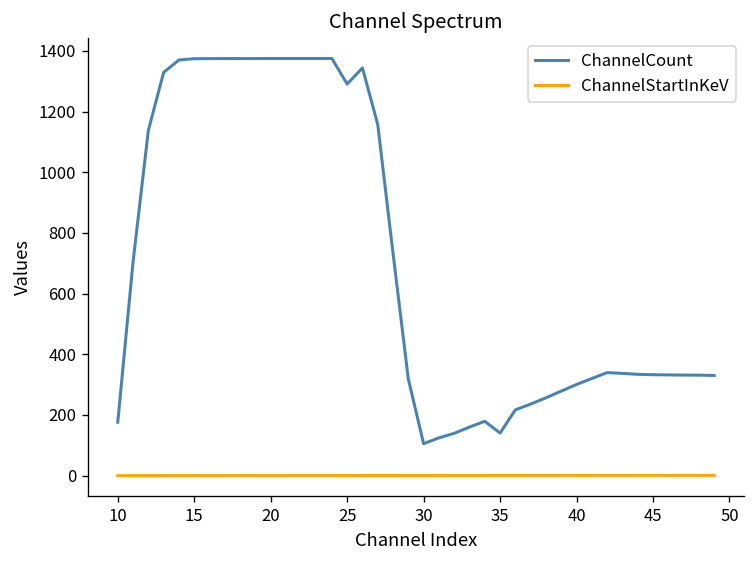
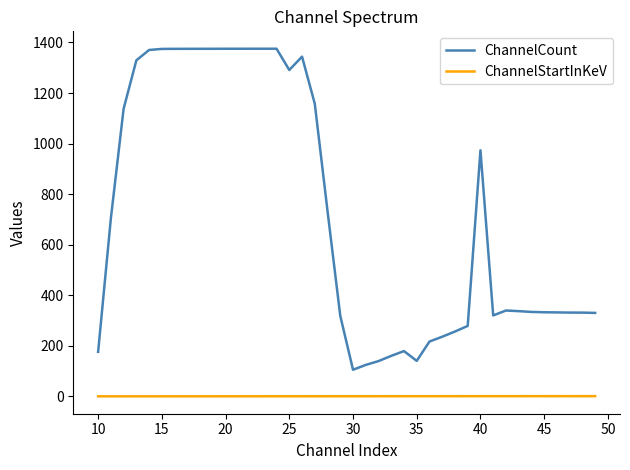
  {
    "ChannelCount": {
      "10": 180,
      "15": 1370,
      "20": 1380,
      "25": 1290,
      "30": 110,
      "35": 140,
-     "40": 300,
+     "40": 970,
      "45": 330
    },
    "ChannelStartInKeV": {
      "10": 0,
      "15": 0,
      "20": 0,
      "25": 0,
      "30": 0,
      "35": 0,
      "40": 0,
      "45": 0
    }
  }
